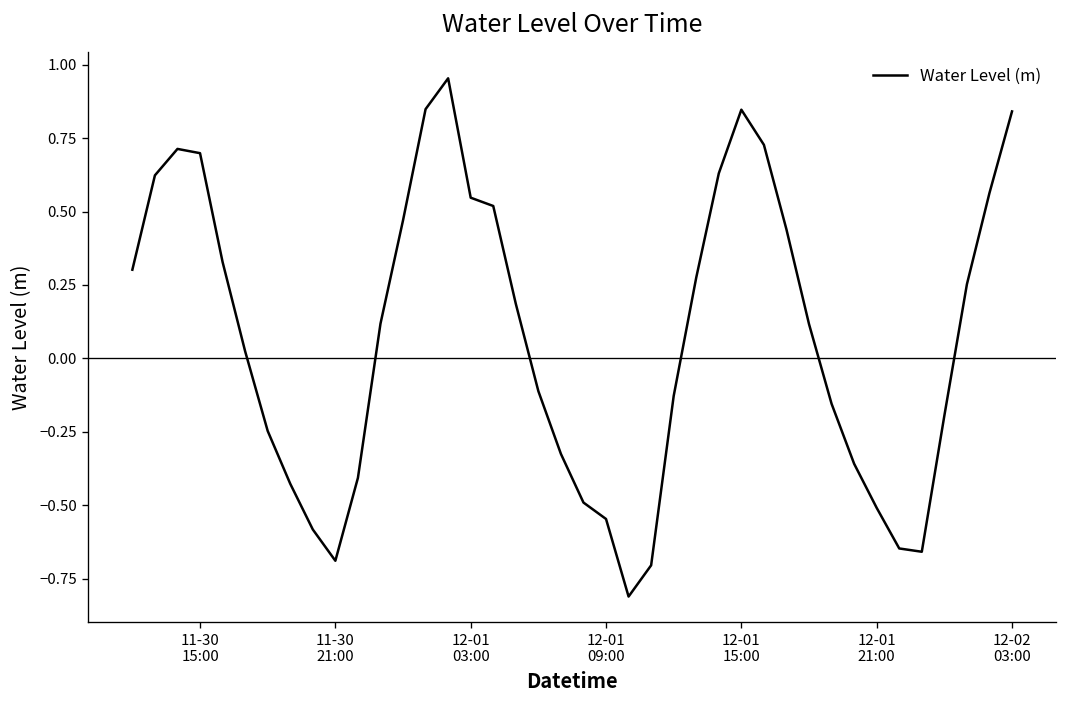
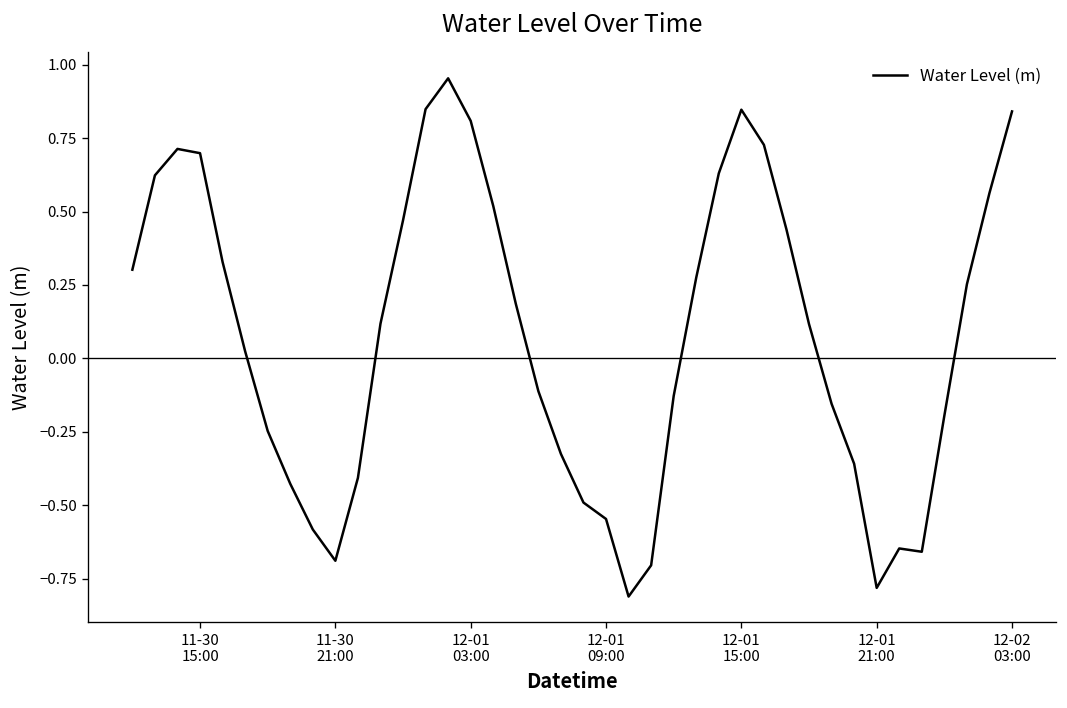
  {
    "11-30 15:00": 0.70,
    "11-30 21:00": -0.69,
-   "12-01 03:00": 0.55,
+   "12-01 03:00": 0.81,
    "12-01 09:00": -0.55,
    "12-01 15:00": 0.85,
-   "12-01 21:00": -0.51,
+   "12-01 21:00": -0.78,
    "12-02 03:00": 0.84
  }
